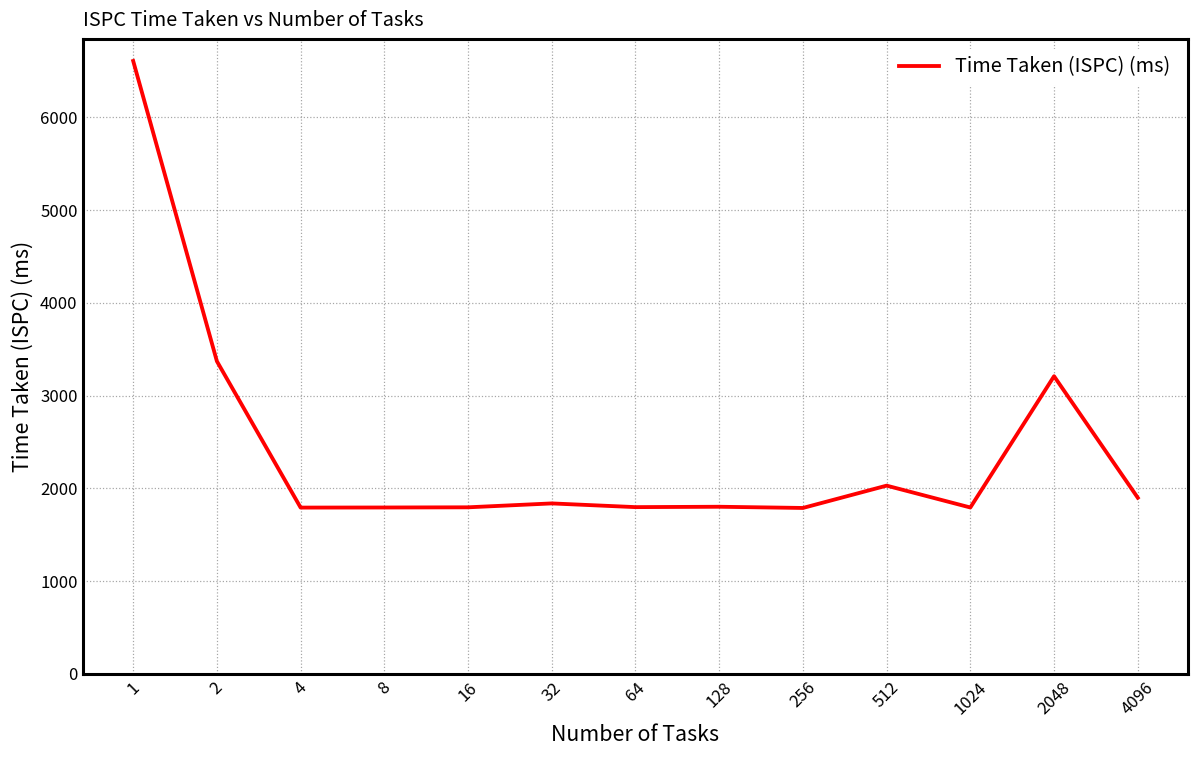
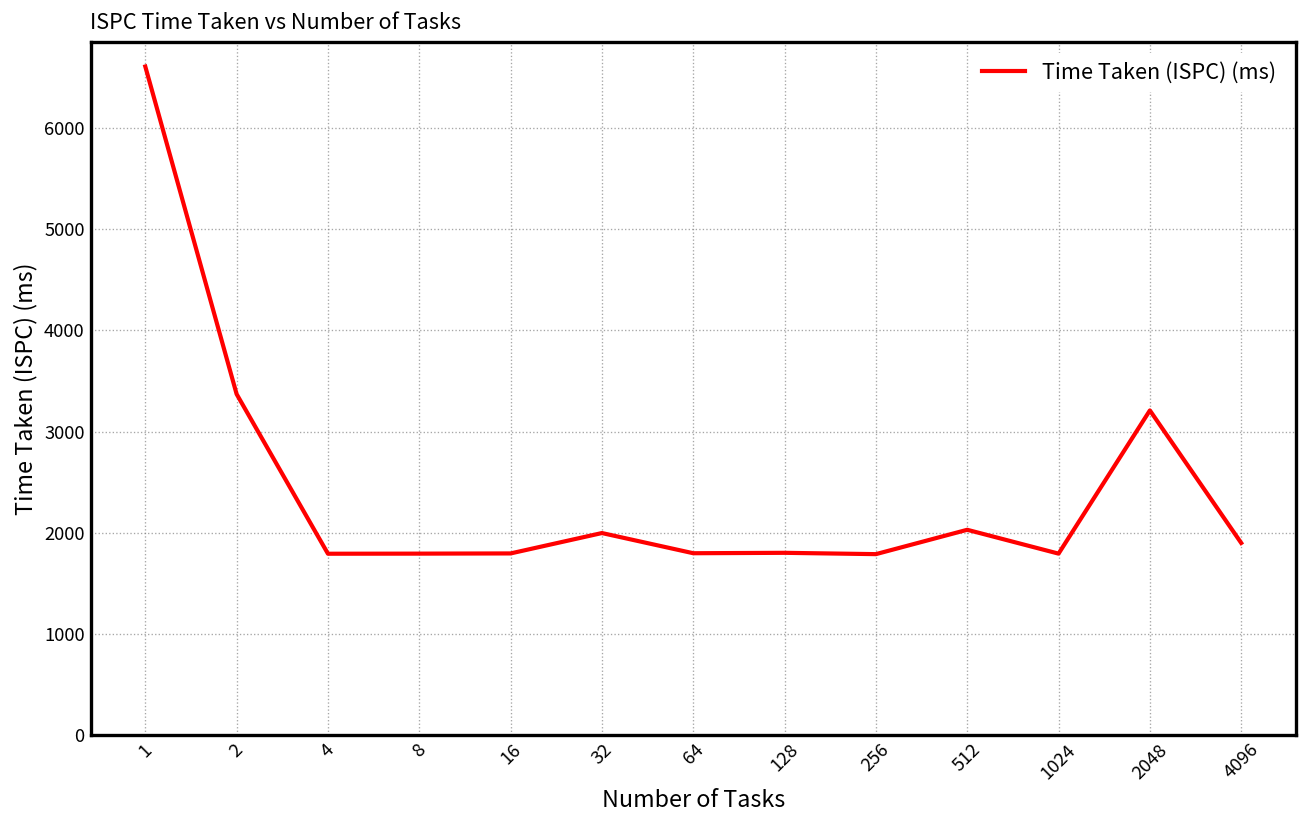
  {
    "1": 6600,
    "2": 3400,
    "4": 1800,
    "8": 1800,
    "16": 1800,
-   "32": 1800,
+   "32": 2000,
    "64": 1800,
    "128": 1800,
    "256": 1800,
    "512": 2000,
    "1024": 1800,
    "2048": 3200,
    "4096": 1900
  }
